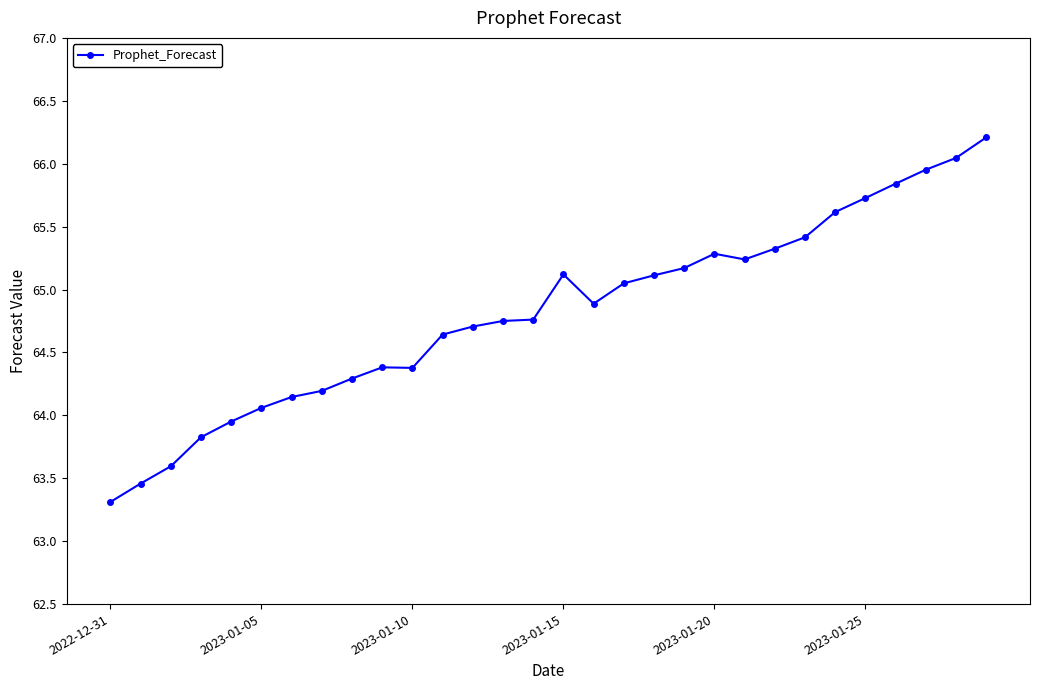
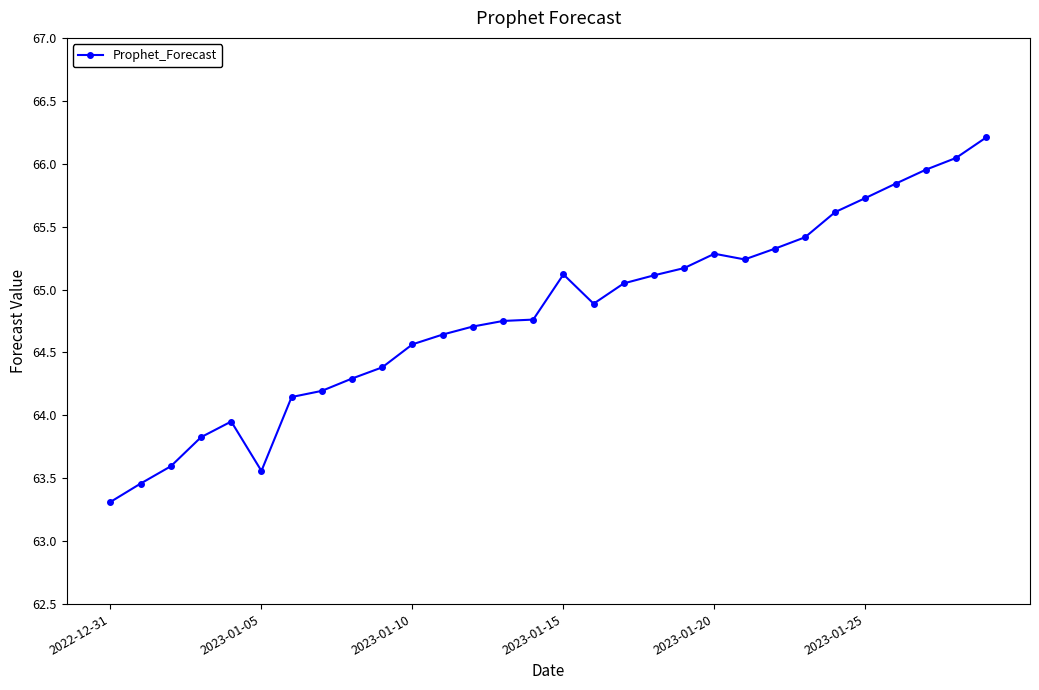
  {
    "2022-12-31": 63.31,
-   "2023-01-05": 64.06,
-   "2023-01-10": 64.38,
+   "2023-01-05": 63.56,
+   "2023-01-10": 64.56,
    "2023-01-15": 65.12,
    "2023-01-20": 65.28,
    "2023-01-25": 65.73
  }
